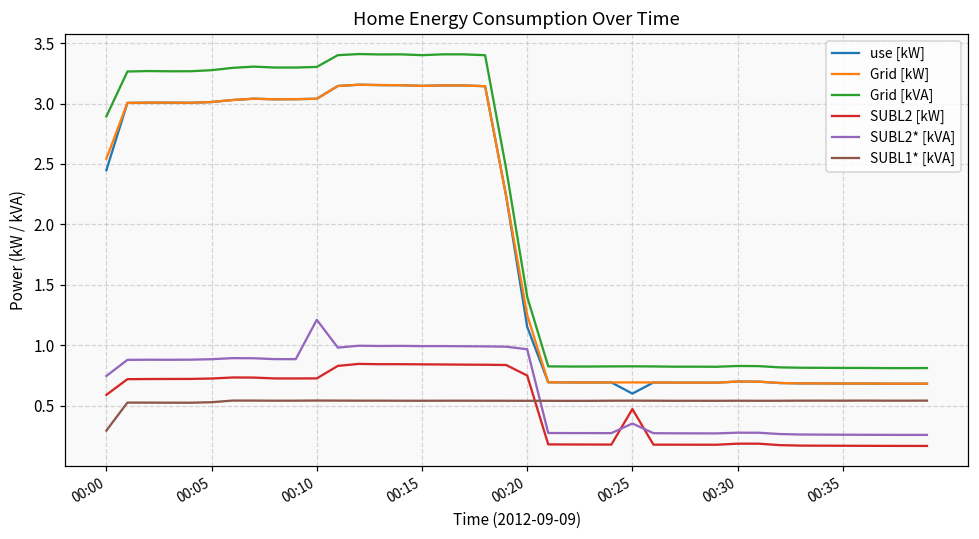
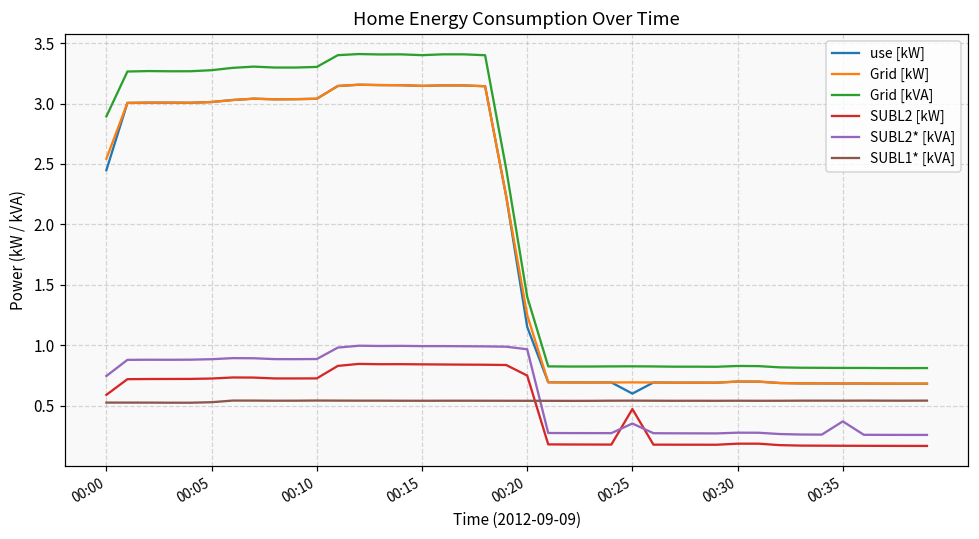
  {
    "use [kW]": {
      "00:00": 2.45,
      "00:20": 1.15,
      "00:25": 0.60
    },
    "Grid [kW]": {
      "00:00": 2.54,
      "00:20": 1.25,
      "00:25": 0.69
    },
    "Grid [kVA]": {
      "00:00": 2.89,
      "00:05": 3.28,
      "00:10": 3.30,
      "00:15": 3.40,
      "00:20": 1.40,
      "00:25": 0.82,
      "00:30": 0.83,
      "00:35": 0.81
    },
    "SUBL2 [kW]": {
      "00:00": 0.59,
      "00:05": 0.72,
      "00:10": 0.73,
      "00:15": 0.84,
      "00:20": 0.75,
      "00:25": 0.47,
      "00:30": 0.18,
      "00:35": 0.17
    },
    "SUBL2* [kVA]": {
      "00:00": 0.74,
      "00:05": 0.88,
-     "00:10": 1.21,
+     "00:10": 0.89,
      "00:15": 0.99,
      "00:20": 0.97,
      "00:25": 0.35,
      "00:30": 0.28,
-     "00:35": 0.26
+     "00:35": 0.37
    },
    "SUBL1* [kVA]": {
-     "00:00": 0.29,
+     "00:00": 0.52,
      "00:05": 0.53,
      "00:10": 0.54,
      "00:15": 0.54,
      "00:20": 0.54,
      "00:25": 0.54,
      "00:30": 0.54,
      "00:35": 0.54
    }
  }
